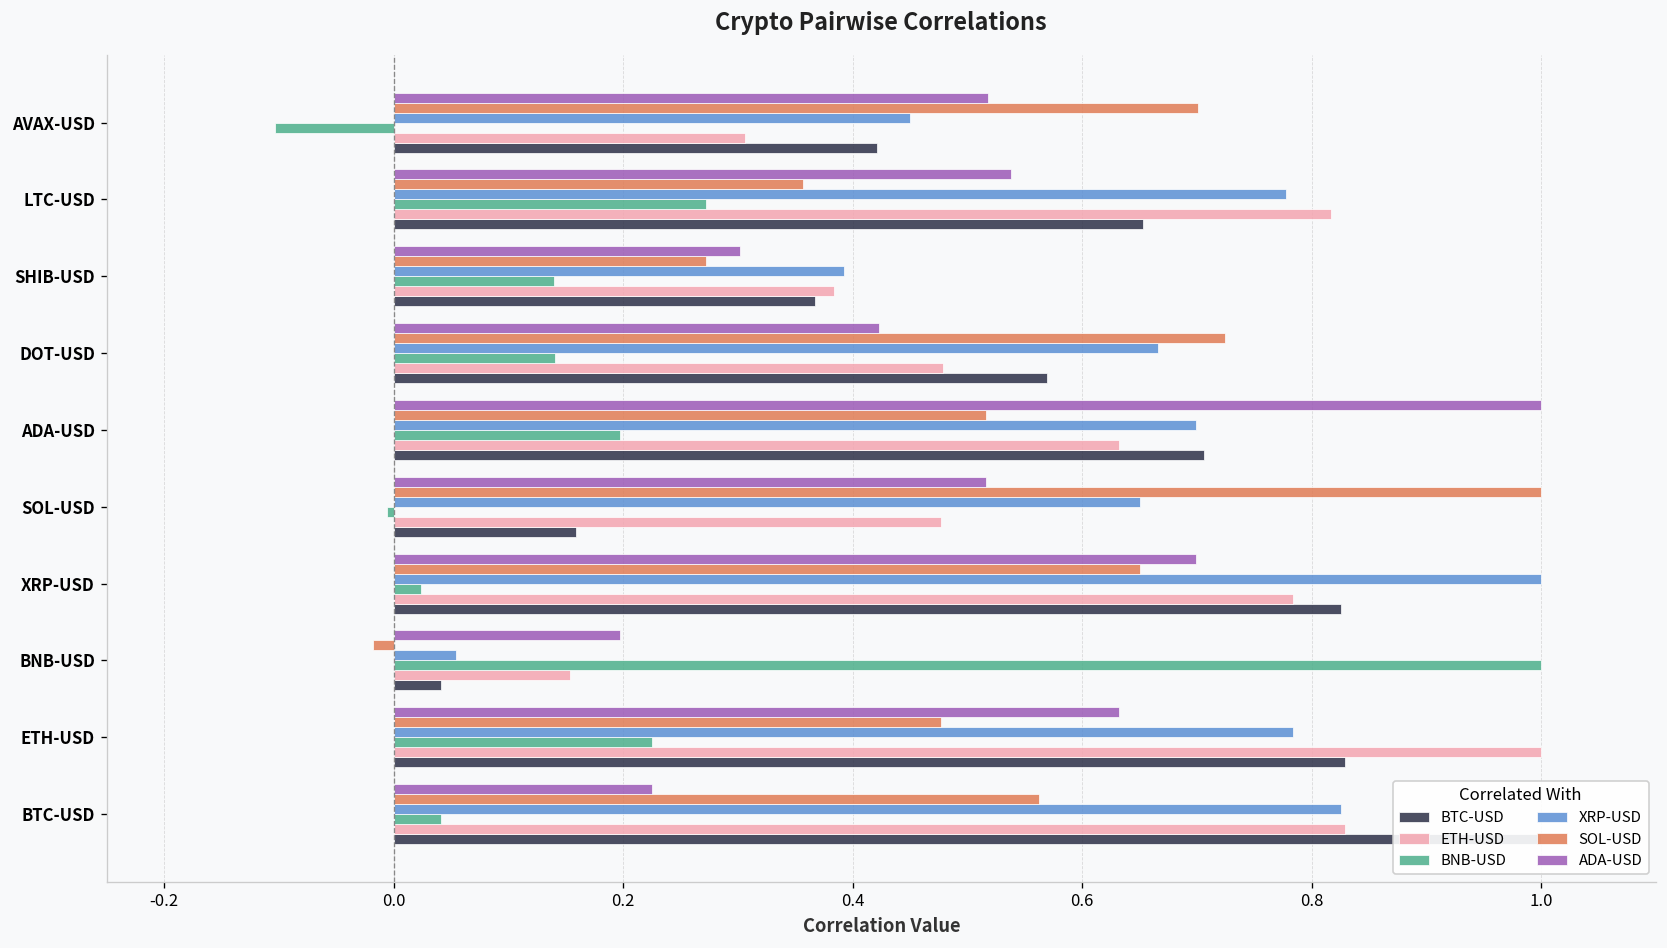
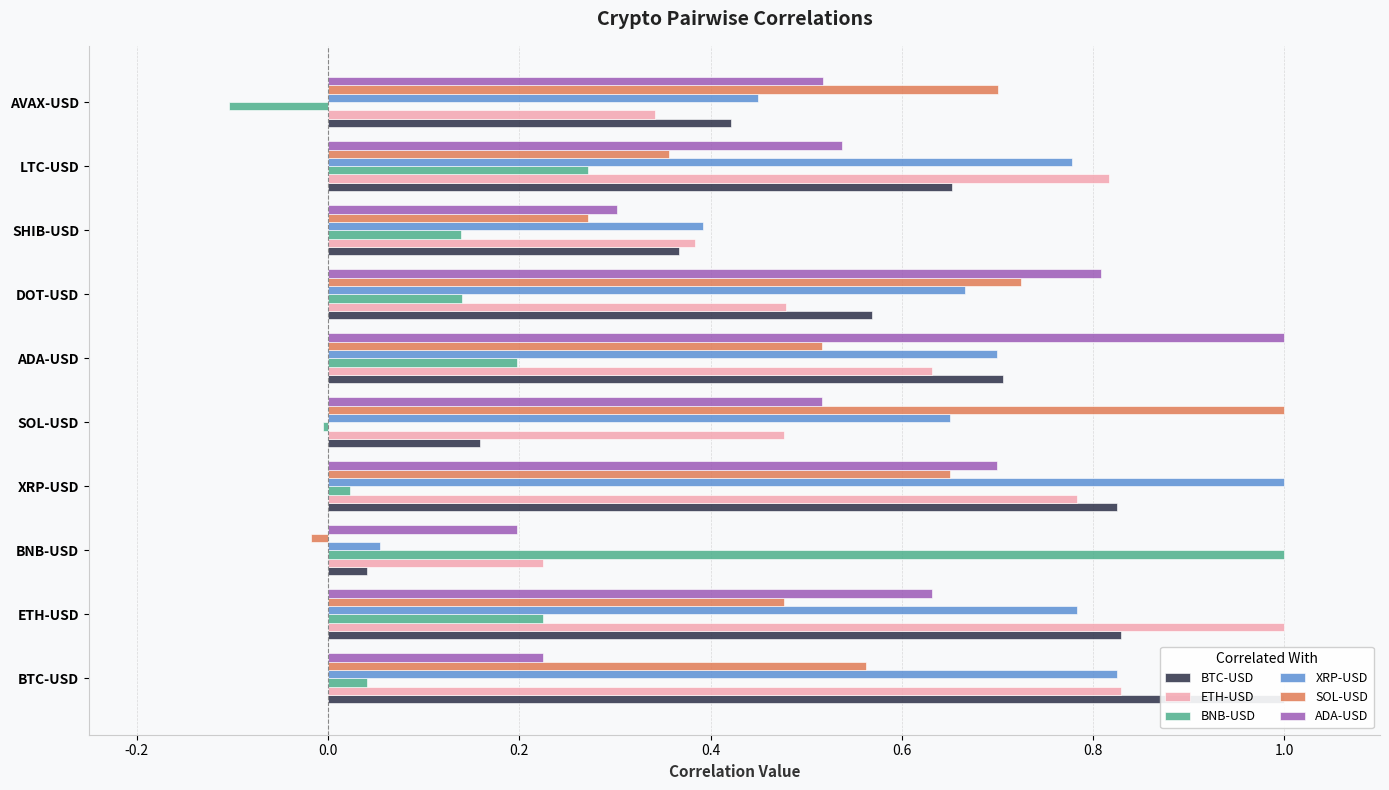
  {
    "BTC-USD": {
      "AVAX-USD": 0.42,
      "LTC-USD": 0.65,
      "SHIB-USD": 0.37,
      "DOT-USD": 0.57,
      "ADA-USD": 0.71,
      "SOL-USD": 0.16,
      "XRP-USD": 0.83,
      "BNB-USD": 0.04,
      "ETH-USD": 0.83
    },
    "ETH-USD": {
-     "AVAX-USD": 0.31,
+     "AVAX-USD": 0.34,
      "LTC-USD": 0.82,
      "SHIB-USD": 0.38,
      "DOT-USD": 0.48,
      "ADA-USD": 0.63,
      "SOL-USD": 0.48,
      "XRP-USD": 0.78,
-     "BNB-USD": 0.15,
+     "BNB-USD": 0.23,
      "ETH-USD": 1.00,
      "BTC-USD": 0.83
    },
    "BNB-USD": {
      "AVAX-USD": -0.10,
      "LTC-USD": 0.27,
      "SHIB-USD": 0.14,
      "DOT-USD": 0.14,
      "ADA-USD": 0.20,
      "SOL-USD": -0.01,
      "XRP-USD": 0.02,
      "BNB-USD": 1.00,
      "ETH-USD": 0.23,
      "BTC-USD": 0.04
    },
    "XRP-USD": {
      "AVAX-USD": 0.45,
      "LTC-USD": 0.78,
      "SHIB-USD": 0.39,
      "DOT-USD": 0.67,
      "ADA-USD": 0.70,
      "SOL-USD": 0.65,
      "XRP-USD": 1.00,
      "BNB-USD": 0.05,
      "ETH-USD": 0.78,
      "BTC-USD": 0.83
    },
    "SOL-USD": {
      "AVAX-USD": 0.70,
      "LTC-USD": 0.36,
      "SHIB-USD": 0.27,
      "DOT-USD": 0.72,
      "ADA-USD": 0.52,
      "SOL-USD": 1.00,
      "XRP-USD": 0.65,
      "BNB-USD": -0.02,
      "ETH-USD": 0.48,
      "BTC-USD": 0.56
    },
    "ADA-USD": {
      "AVAX-USD": 0.52,
      "LTC-USD": 0.54,
      "SHIB-USD": 0.30,
-     "DOT-USD": 0.42,
+     "DOT-USD": 0.81,
      "ADA-USD": 1.00,
      "SOL-USD": 0.52,
      "XRP-USD": 0.70,
      "BNB-USD": 0.20,
      "ETH-USD": 0.63,
      "BTC-USD": 0.22
    }
  }
